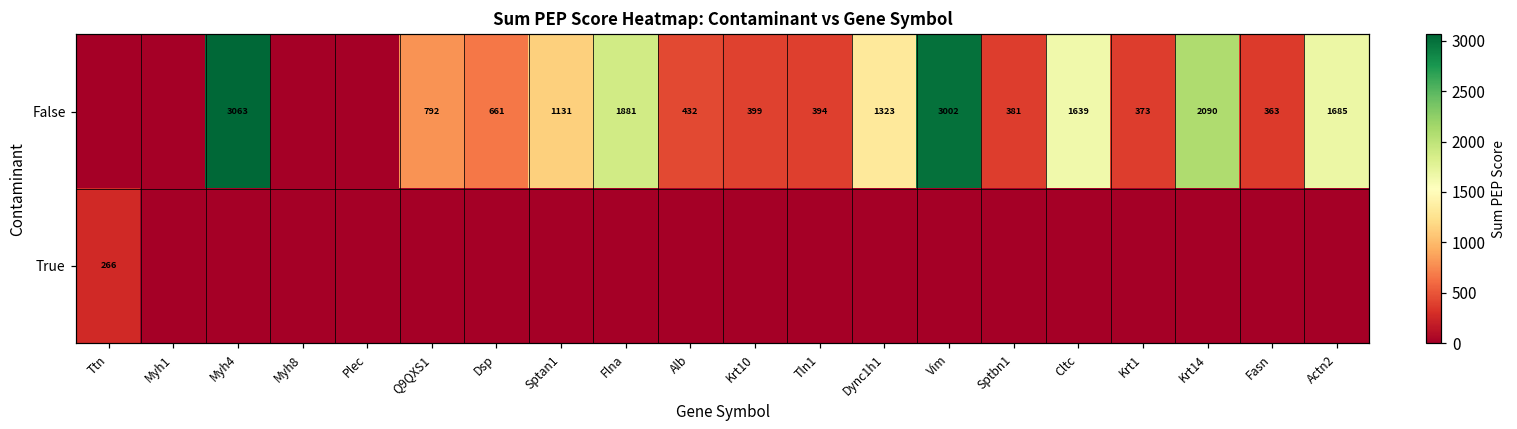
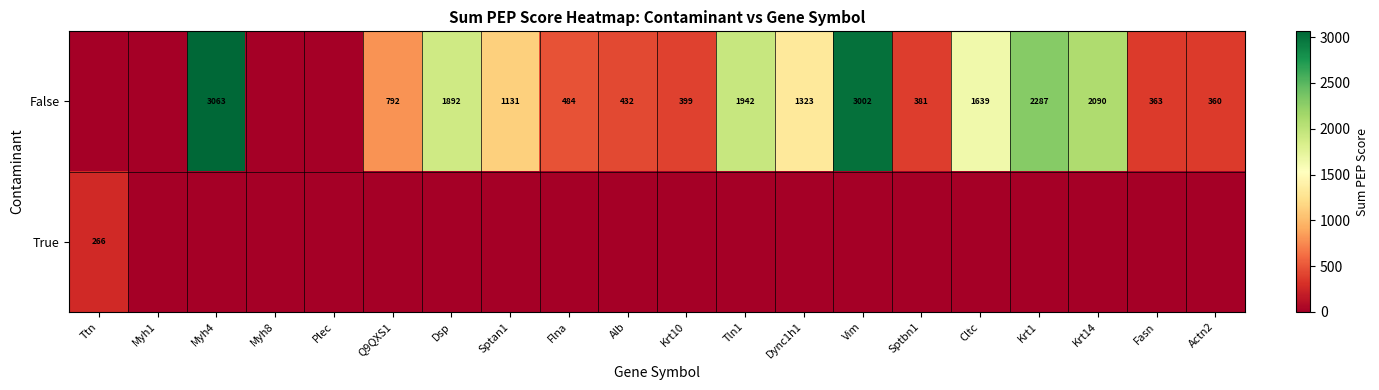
  {
    "False": {
      "Myh4": 3063,
      "Q9QXS1": 792,
-     "Dsp": 661,
+     "Dsp": 1892,
      "Sptan1": 1131,
-     "Flna": 1881,
+     "Flna": 484,
      "Alb": 432,
      "Krt10": 399,
-     "Tln1": 394,
+     "Tln1": 1942,
      "Dync1h1": 1323,
      "Vim": 3002,
      "Sptbn1": 381,
      "Cltc": 1639,
-     "Krt1": 373,
+     "Krt1": 2287,
      "Krt14": 2090,
      "Fasn": 363,
-     "Actn2": 1685
+     "Actn2": 360
    },
    "True": {
      "Ttn": 266
    }
  }
